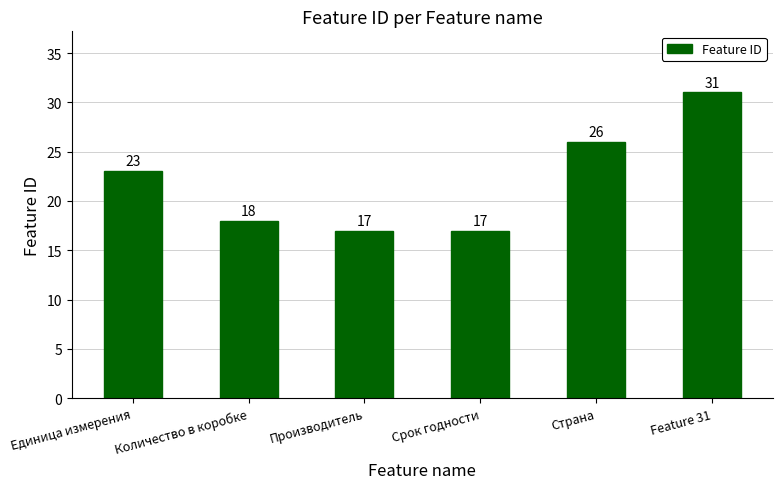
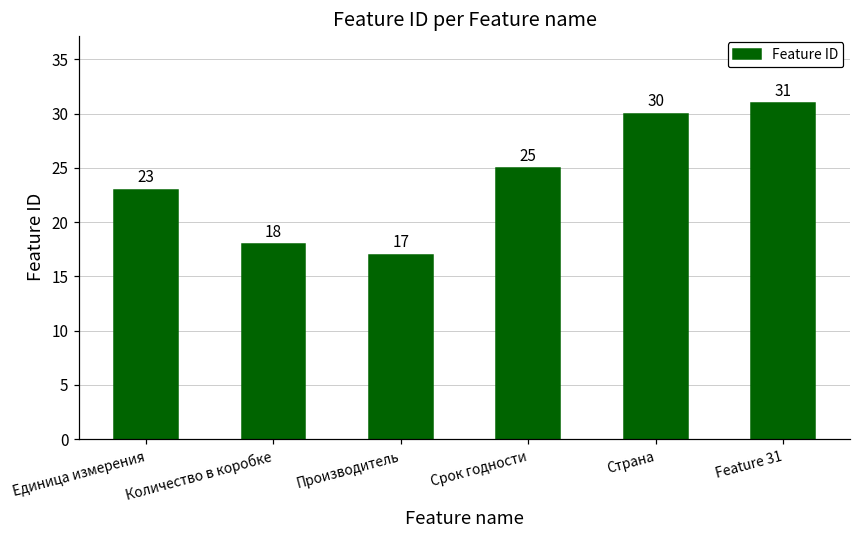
  {
    "Единица измерения": 23,
    "Количество в коробке": 18,
    "Производитель": 17,
-   "Срок годности": 17,
-   "Страна": 26,
+   "Срок годности": 25,
+   "Страна": 30,
    "Feature 31": 31
  }
